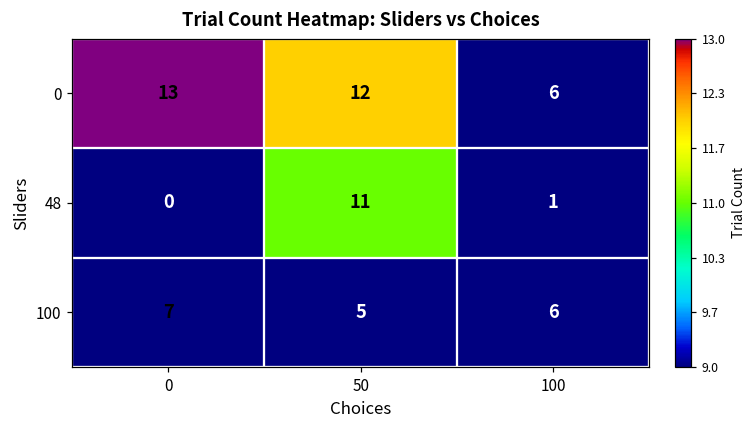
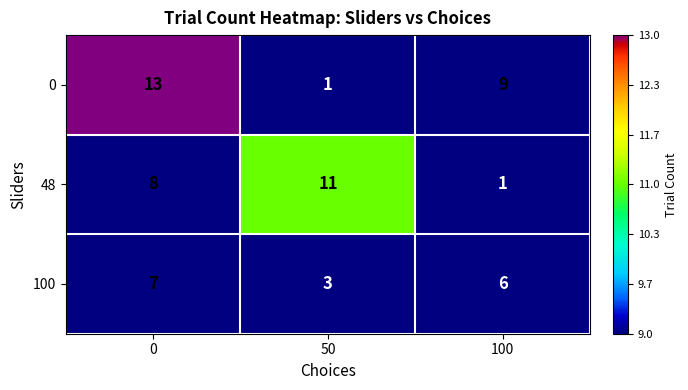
  {
    "0": {
      "0": 13,
-     "50": 12,
-     "100": 6
+     "50": 1,
+     "100": 9
    },
    "48": {
-     "0": 0,
+     "0": 8,
      "50": 11,
      "100": 1
    },
    "100": {
      "0": 7,
-     "50": 5,
+     "50": 3,
      "100": 6
    }
  }
